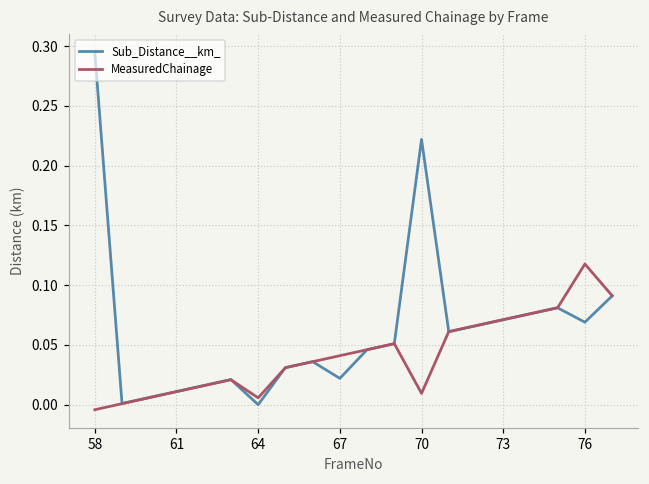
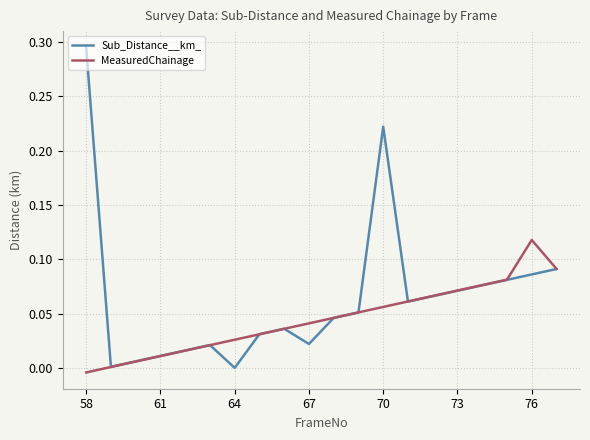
  {
    "Sub_Distance__km_": {
      "64": 0.000,
      "67": 0.022,
      "70": 0.222,
-     "76": 0.069
+     "76": 0.086
    },
    "MeasuredChainage": {
      "58": -0.004,
-     "64": 0.006,
+     "64": 0.026,
      "67": 0.041,
-     "70": 0.009,
+     "70": 0.056,
      "76": 0.118
    }
  }
